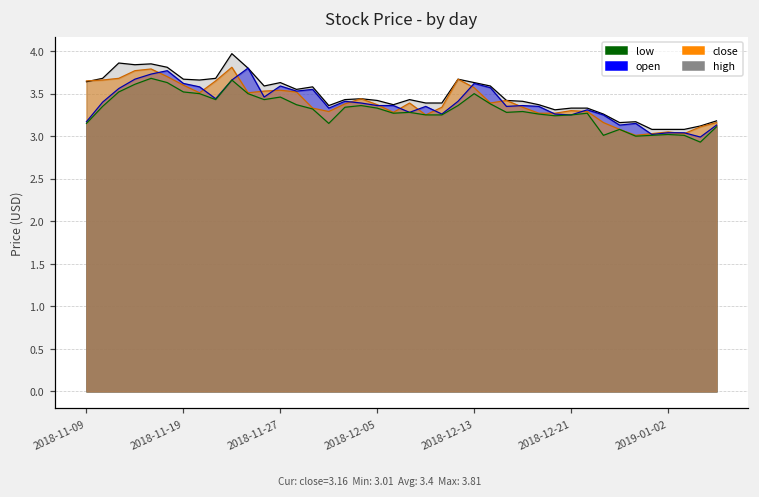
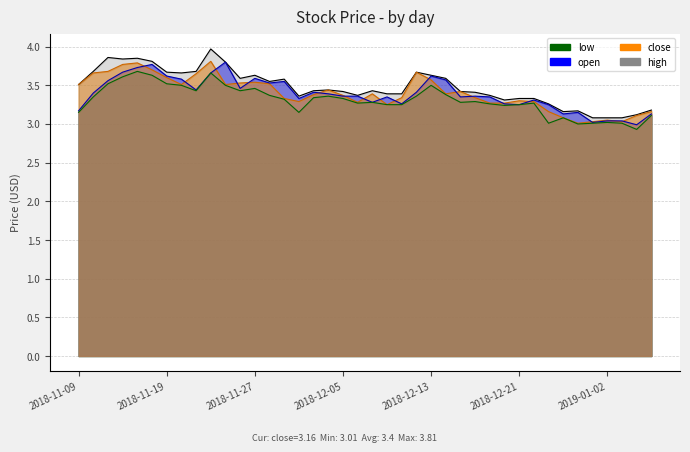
  {
    "open": {
      "2018-11-27": 3.6
    },
    "close": {
-     "2018-11-09": 3.7,
+     "2018-11-09": 3.5,
      "2018-11-27": 3.5,
      "2018-12-13": 3.6
    },
    "high": {
-     "2018-11-09": 3.6,
+     "2018-11-09": 3.5,
      "2018-11-19": 3.7,
      "2018-11-27": 3.6,
      "2018-12-05": 3.4
    }
  }
